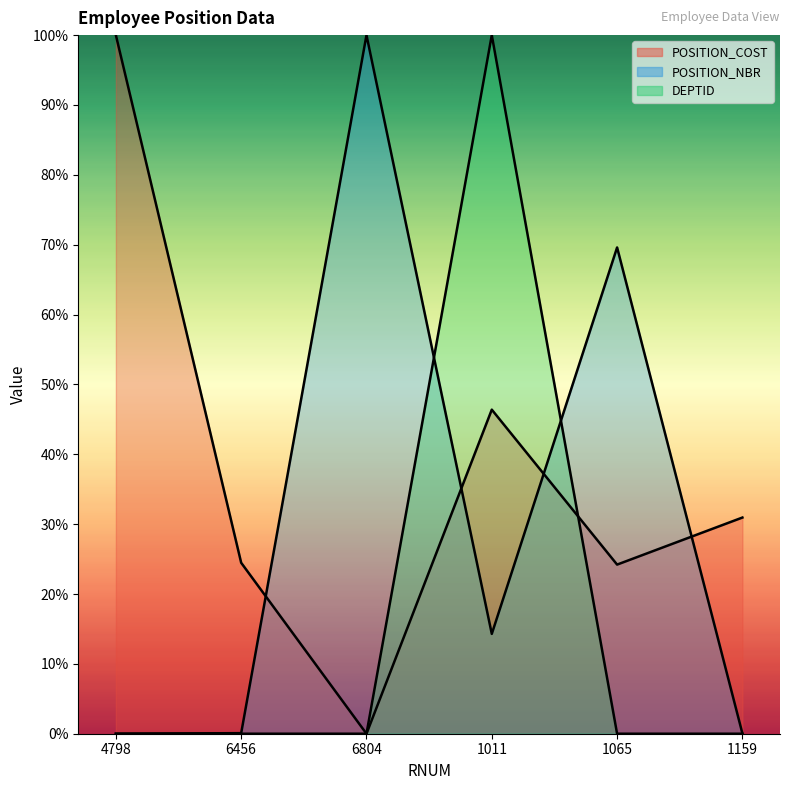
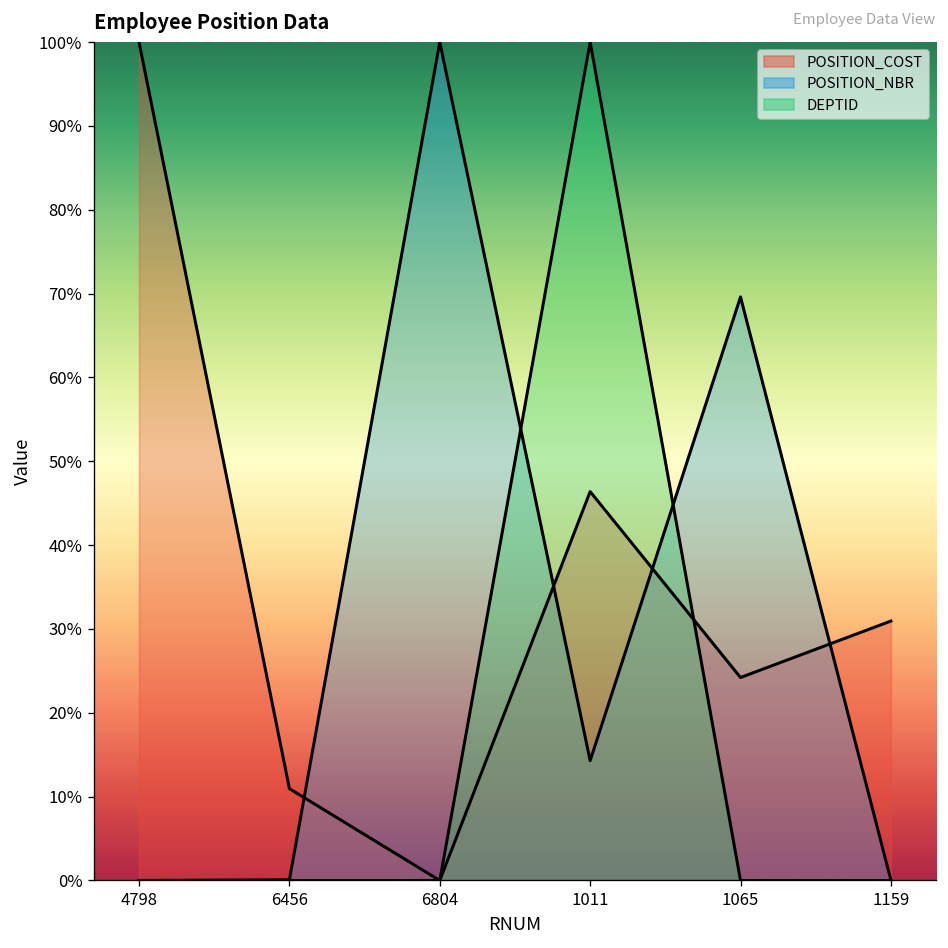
  {
    "POSITION_COST": {
      "4798": "100%",
-     "6456": "24%",
+     "6456": "11%",
      "1011": "46%",
      "1065": "24%",
      "1159": "31%"
    },
    "POSITION_NBR": {
      "6804": "100%",
      "1011": "14%",
      "1065": "70%"
    },
    "DEPTID": {
      "1011": "100%",
      "1065": "0%"
    }
  }
